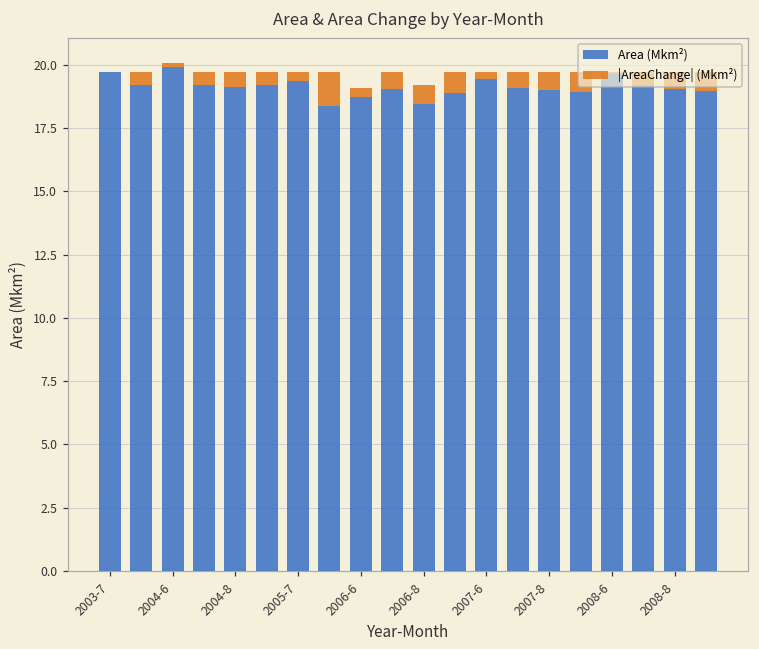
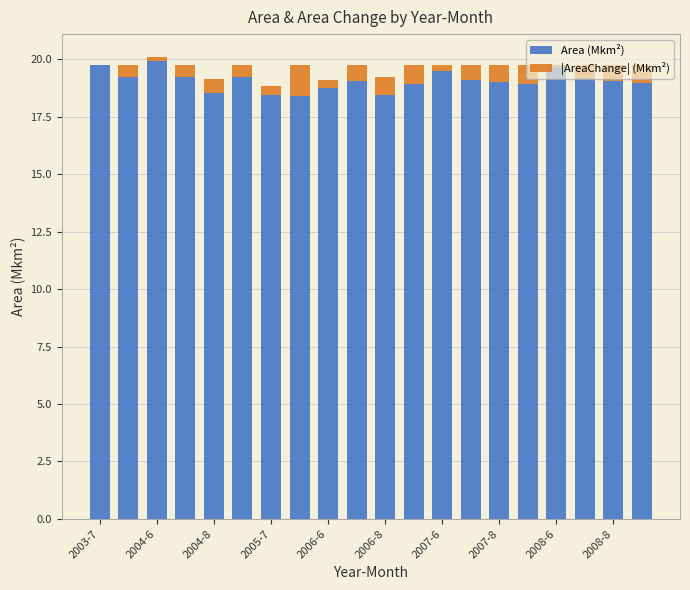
  {
    "Area (Mkm²)": {
      "2003-7": 19.7,
      "2004-6": 19.9,
-     "2004-8": 19.1,
-     "2005-7": 19.4,
+     "2004-8": 18.5,
+     "2005-7": 18.5,
      "2006-6": 18.7,
      "2006-8": 18.5,
      "2007-6": 19.5,
      "2007-8": 19.0,
      "2008-8": 19.1
    },
    "|AreaChange| (Mkm²)": {
      "2003-7": 0.0,
      "2004-6": 0.2,
      "2004-8": 0.6,
      "2005-7": 0.4,
      "2006-6": 0.3,
      "2006-8": 0.8,
      "2007-6": 0.3,
      "2007-8": 0.7
    }
  }
